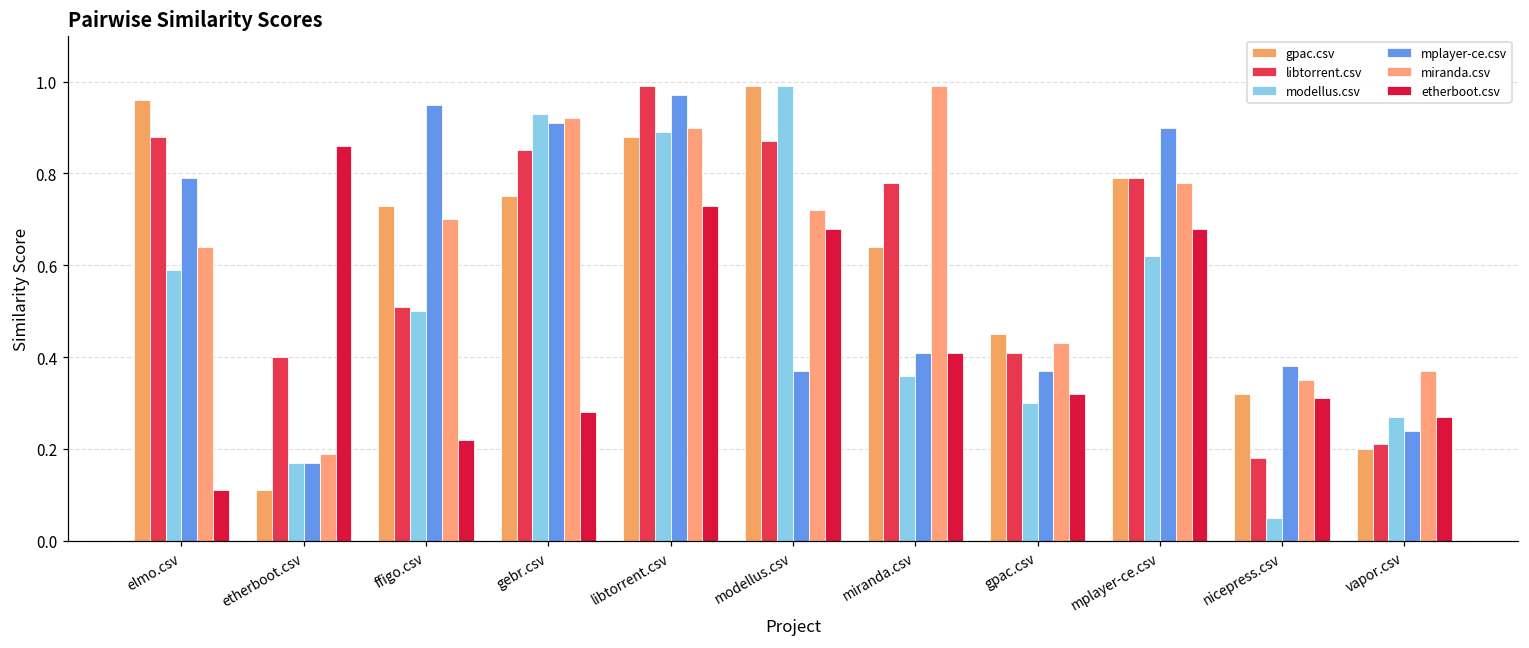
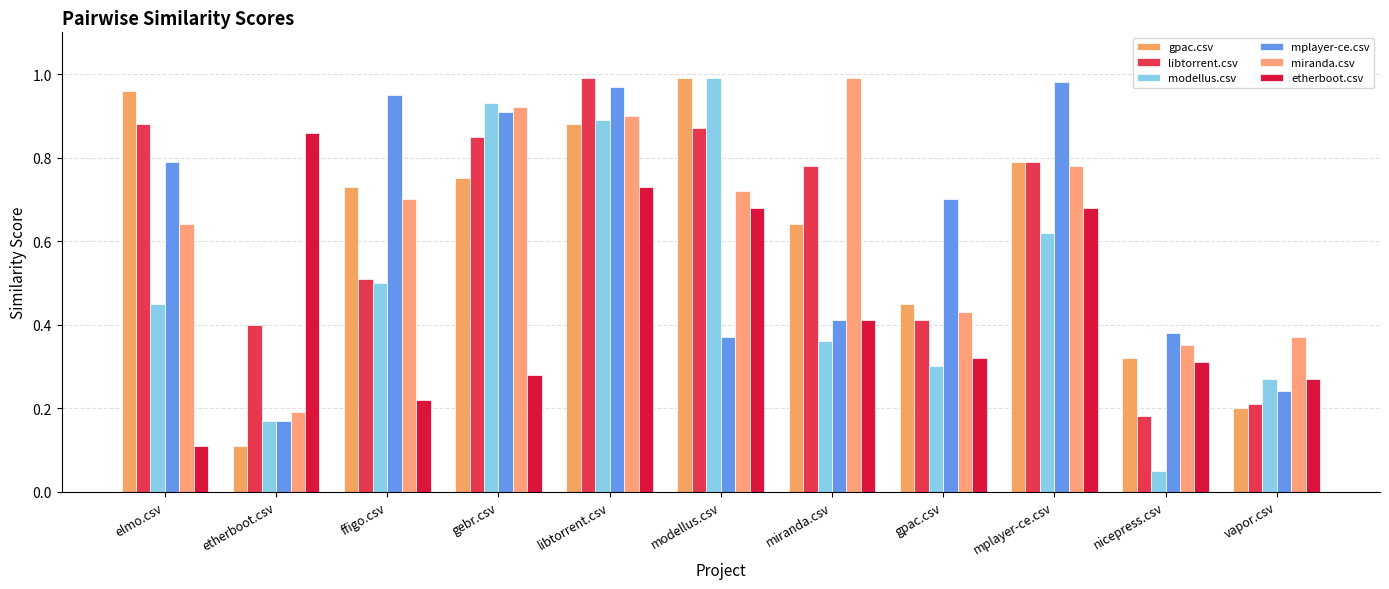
  {
    "modellus.csv": {
-     "elmo.csv": 0.59,
+     "elmo.csv": 0.45,
      "etherboot.csv": 0.17,
      "ffigo.csv": 0.50,
      "gebr.csv": 0.93,
      "libtorrent.csv": 0.89,
      "modellus.csv": 0.99,
      "miranda.csv": 0.36,
      "gpac.csv": 0.30,
      "mplayer-ce.csv": 0.62,
      "nicepress.csv": 0.05,
      "vapor.csv": 0.27
    },
    "mplayer-ce.csv": {
      "elmo.csv": 0.79,
      "etherboot.csv": 0.17,
      "ffigo.csv": 0.95,
      "gebr.csv": 0.91,
      "libtorrent.csv": 0.97,
      "modellus.csv": 0.37,
      "miranda.csv": 0.41,
-     "gpac.csv": 0.37,
-     "mplayer-ce.csv": 0.90,
+     "gpac.csv": 0.70,
+     "mplayer-ce.csv": 0.98,
      "nicepress.csv": 0.38,
      "vapor.csv": 0.24
    }
  }
